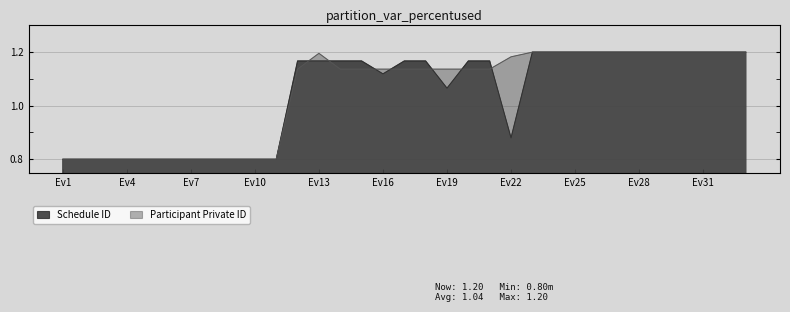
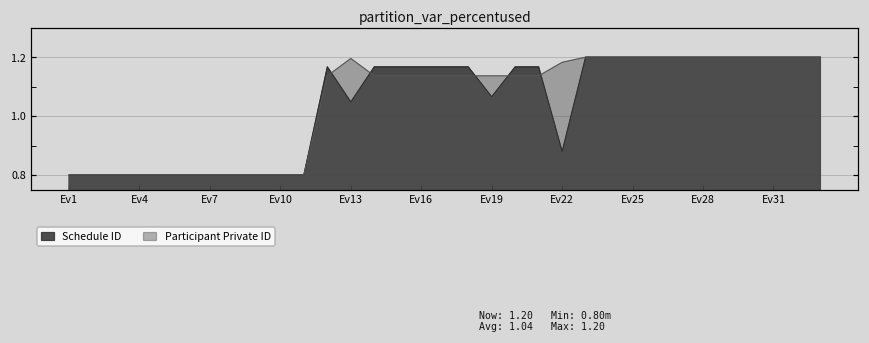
  {
    "Schedule ID": {
-     "Ev13": 1.17,
-     "Ev16": 1.12,
+     "Ev13": 1.05,
+     "Ev16": 1.17,
      "Ev19": 1.07,
      "Ev22": 0.88
    },
    "Participant Private ID": {
      "Ev13": 1.20,
      "Ev16": 1.14,
      "Ev19": 1.14,
      "Ev22": 1.18
    }
  }
